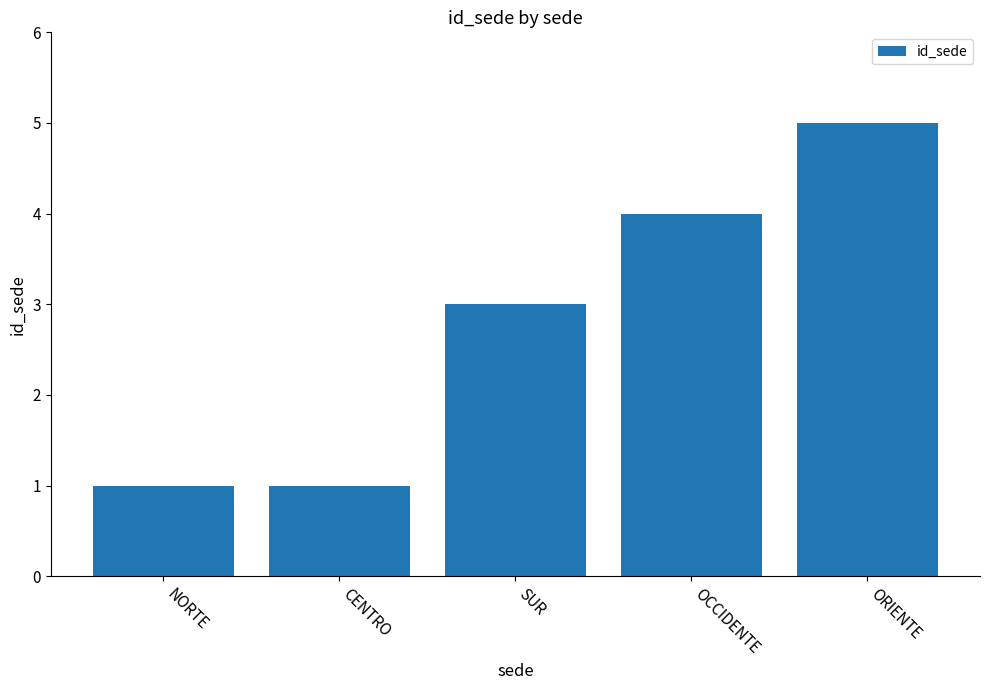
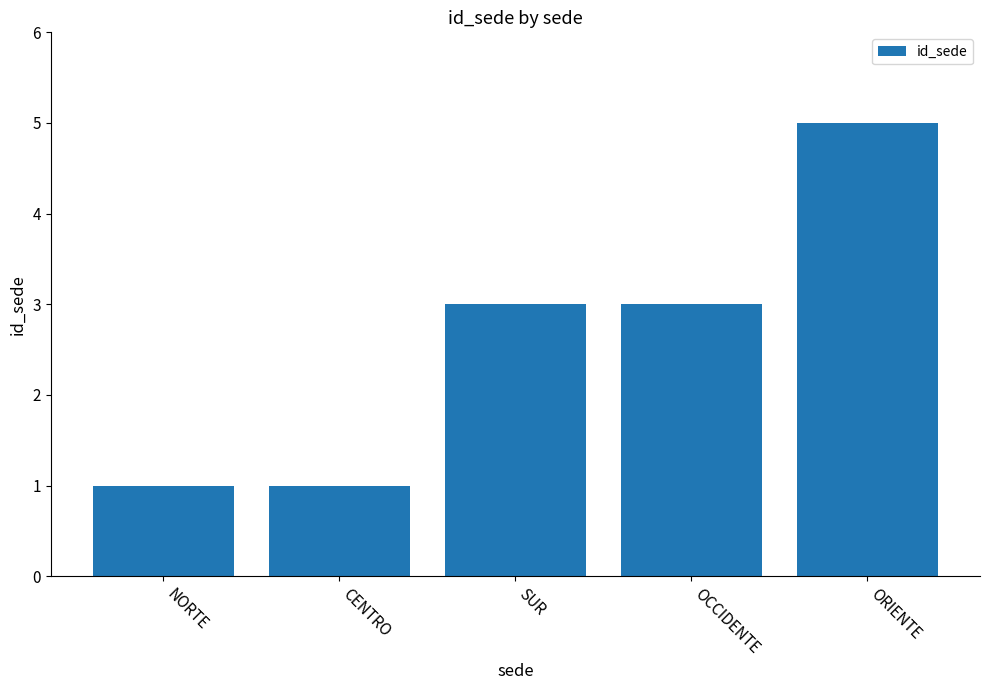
  {
    "NORTE": 1,
    "CENTRO": 1,
    "SUR": 3,
-   "OCCIDENTE": 4,
+   "OCCIDENTE": 3,
    "ORIENTE": 5
  }
